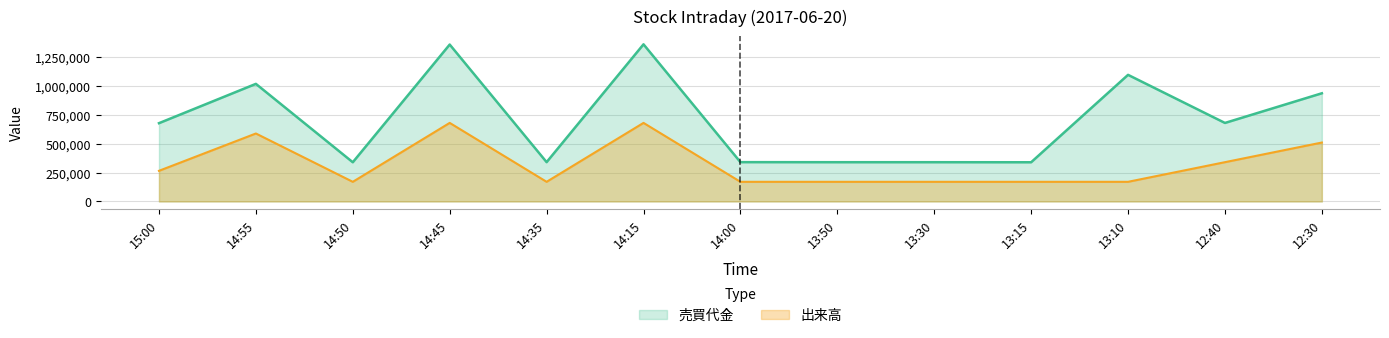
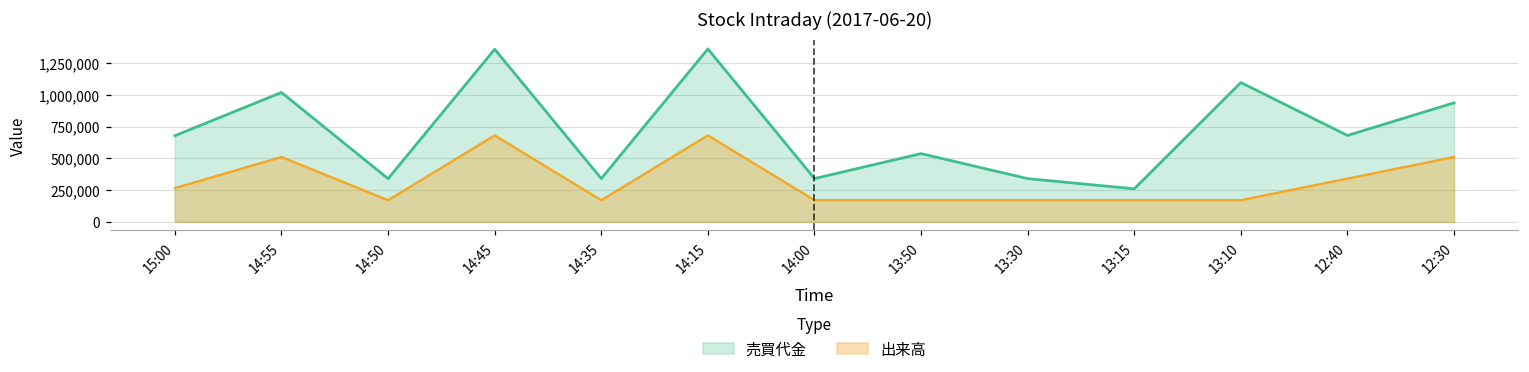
  {
    "売買代金": {
      "15:00": "680,000",
      "14:55": "1,020,000",
      "14:50": "340,000",
      "14:45": "1,360,000",
      "14:35": "340,000",
      "14:15": "1,360,000",
      "14:00": "340,000",
-     "13:50": "340,000",
+     "13:50": "540,000",
      "13:30": "340,000",
-     "13:15": "340,000",
+     "13:15": "260,000",
      "13:10": "1,100,000",
      "12:40": "680,000",
      "12:30": "940,000"
    },
    "出来高": {
      "15:00": "270,000",
-     "14:55": "590,000",
+     "14:55": "510,000",
      "14:50": "170,000",
      "14:45": "680,000",
      "14:35": "170,000",
      "14:15": "680,000",
      "14:00": "170,000",
      "13:50": "170,000",
      "13:30": "170,000",
      "13:15": "170,000",
      "13:10": "170,000",
      "12:40": "340,000",
      "12:30": "510,000"
    }
  }
